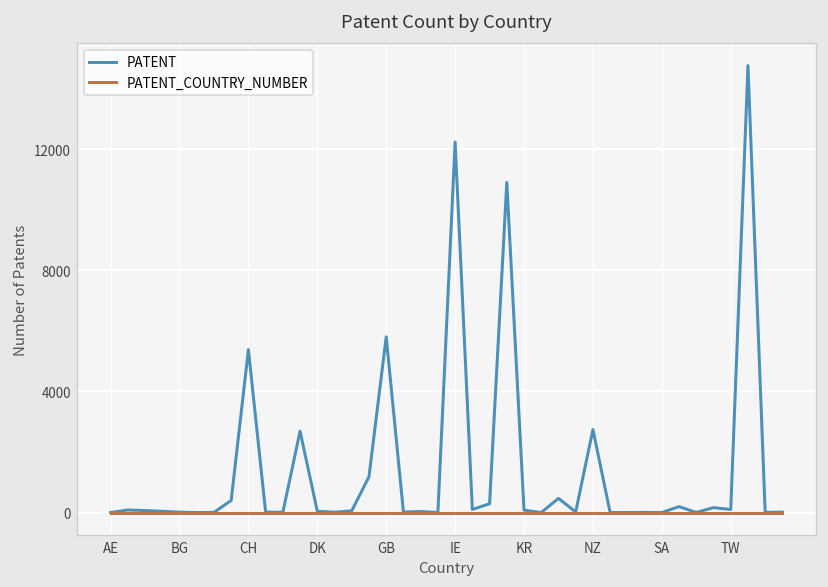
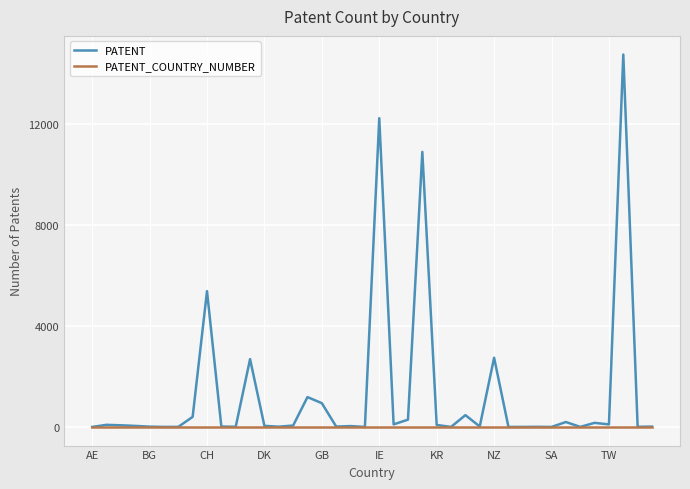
  {
    "PATENT": {
      "CH": 5400,
-     "GB": 5800,
+     "GB": 900,
      "IE": 12200,
      "NZ": 2700,
      "TW": 100
    },
    "PATENT_COUNTRY_NUMBER": {
      "CH": 0,
      "GB": 0,
      "IE": 0,
      "NZ": 0,
      "TW": 0
    }
  }
